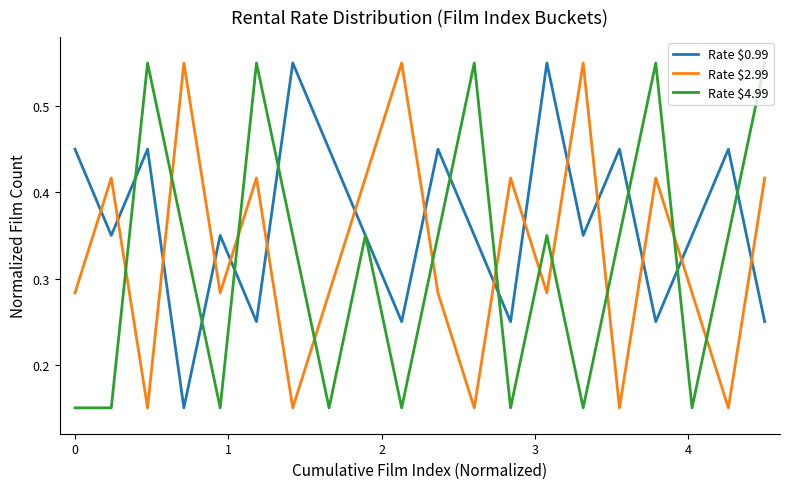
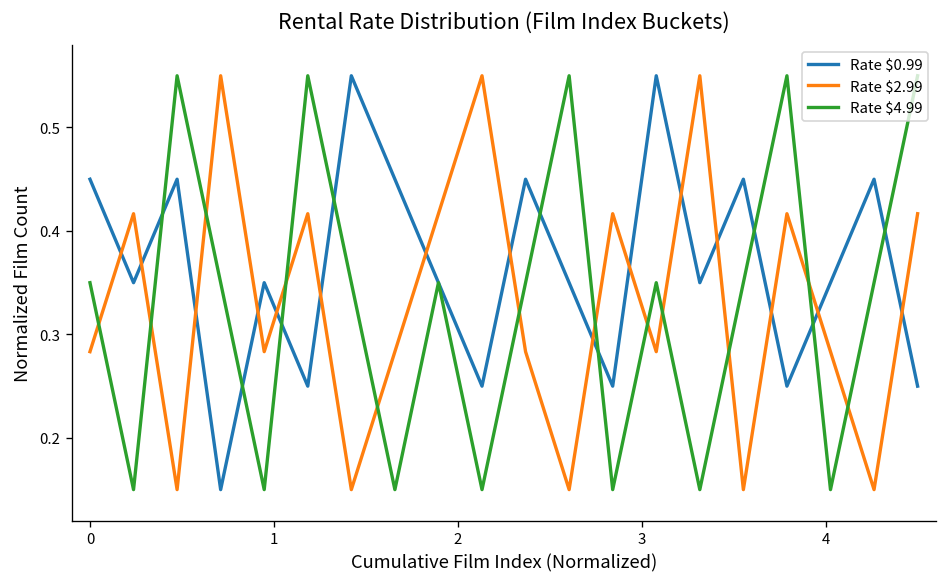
  {
    "Rate $0.99": {
      "0": 0.45
    },
    "Rate $2.99": {
      "0": 0.28
    },
    "Rate $4.99": {
-     "0": 0.15
+     "0": 0.35
    }
  }
